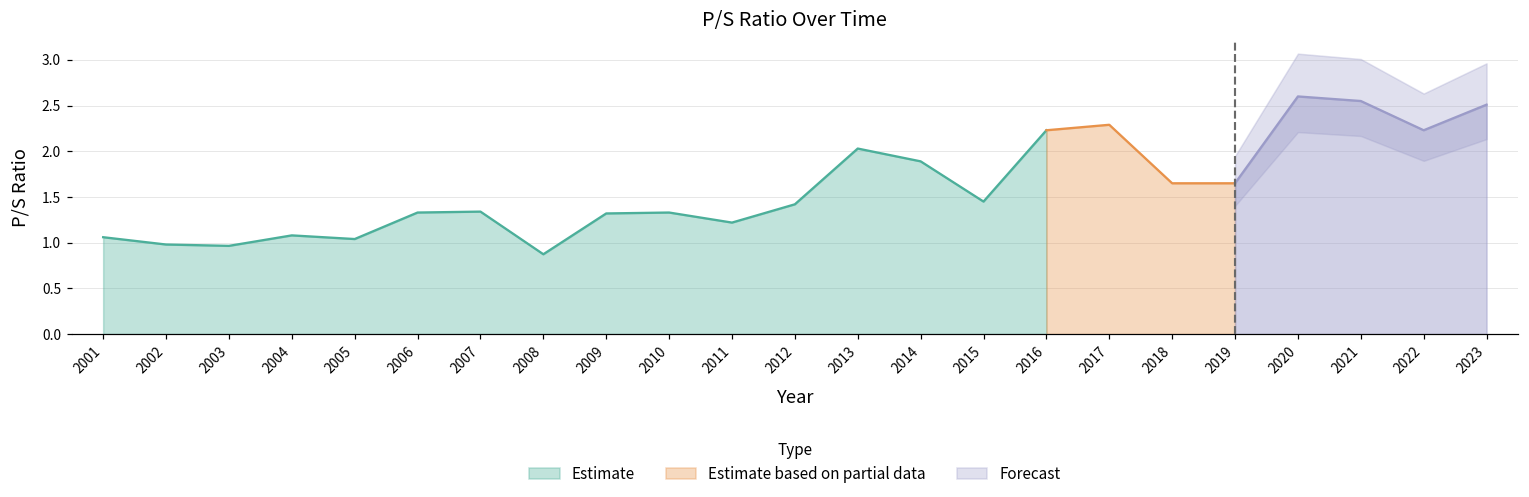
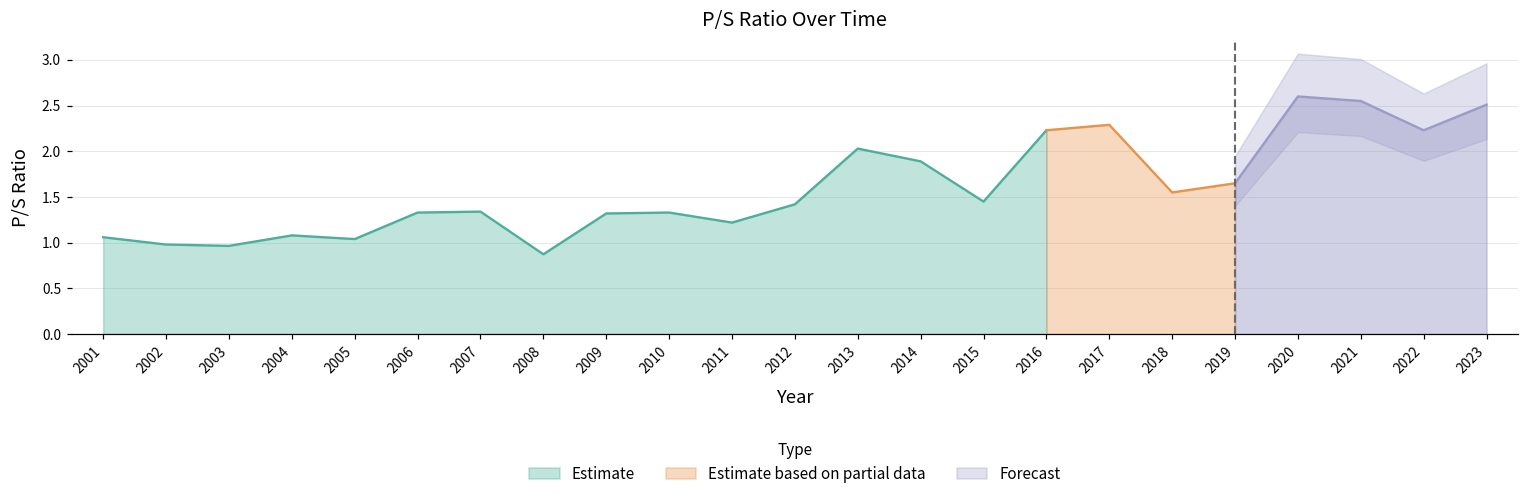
  {
    "Estimate based on partial data": {
      "2017": 2.3,
-     "2018": 1.7
+     "2018": 1.6
    }
  }
